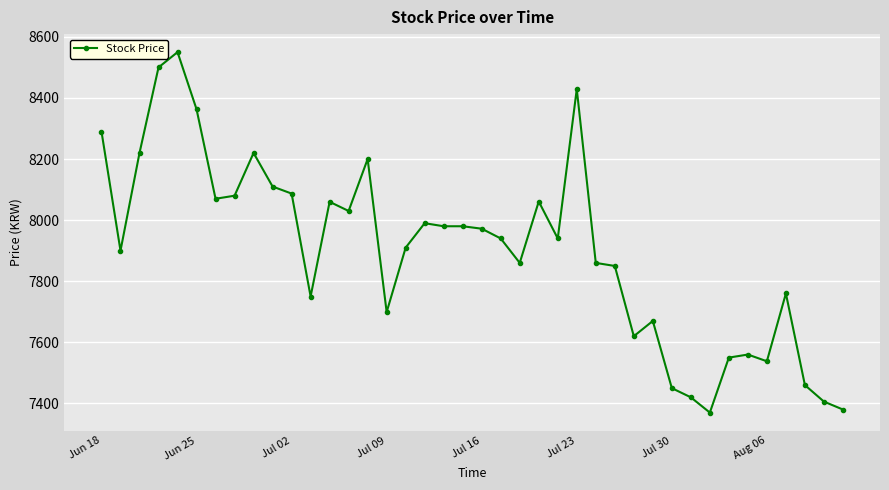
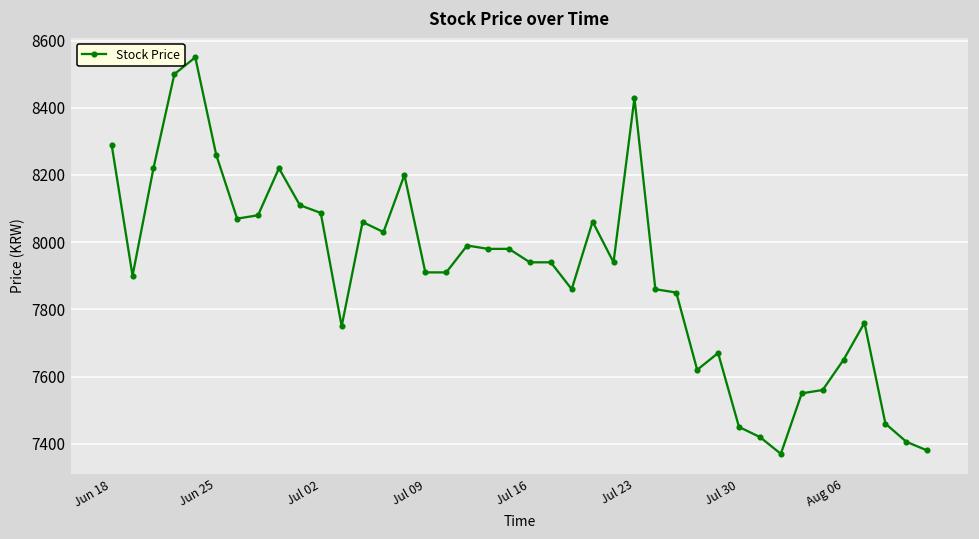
  {
    "Jun 18": 8290,
-   "Jun 25": 8360,
+   "Jun 25": 8260,
    "Jul 02": 8090,
-   "Jul 09": 7700,
-   "Jul 16": 7970,
+   "Jul 09": 7910,
+   "Jul 16": 7940,
    "Jul 23": 8430,
    "Jul 30": 7450,
-   "Aug 06": 7540
+   "Aug 06": 7650
  }
